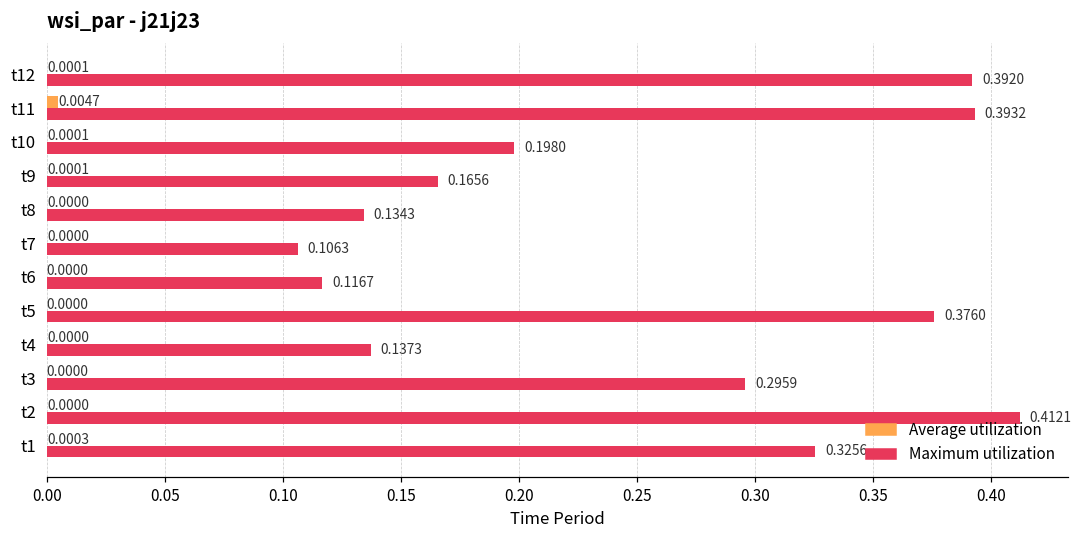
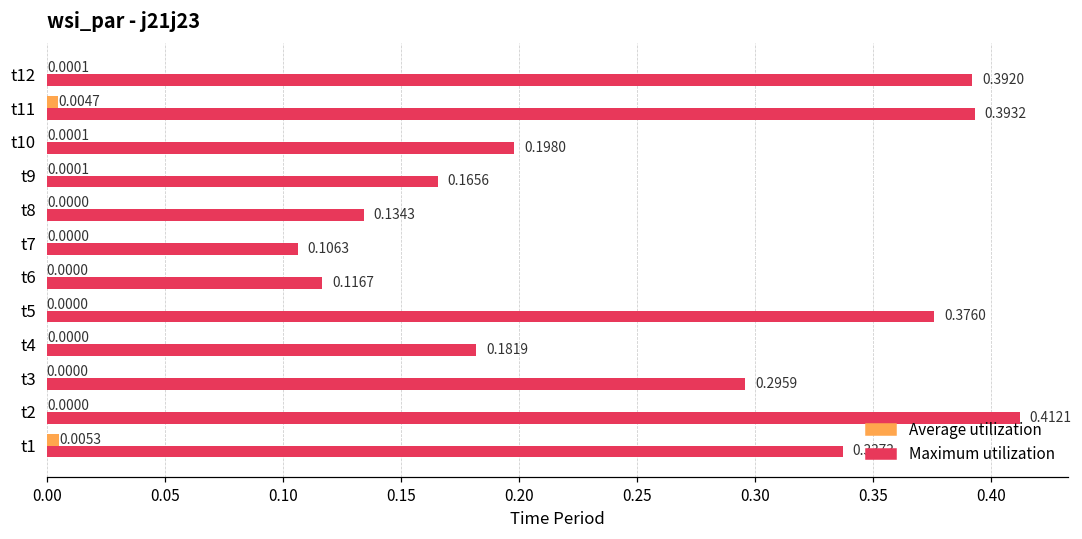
  {
    "Average utilization": {
      "t12": 0.0001,
      "t11": 0.0047,
      "t10": 0.0001,
      "t9": 0.0001,
      "t8": 0.0000,
      "t7": 0.0000,
      "t6": 0.0000,
      "t5": 0.0000,
      "t4": 0.0000,
      "t3": 0.0000,
      "t2": 0.0000,
-     "t1": 0.0003
+     "t1": 0.0053
    },
    "Maximum utilization": {
      "t12": 0.3920,
      "t11": 0.3932,
      "t10": 0.1980,
      "t9": 0.1656,
      "t8": 0.1343,
      "t7": 0.1063,
      "t6": 0.1167,
      "t5": 0.3760,
-     "t4": 0.1373,
+     "t4": 0.1819,
      "t3": 0.2959,
      "t2": 0.4121,
-     "t1": 0.3256
+     "t1": 0.3373
    }
  }
